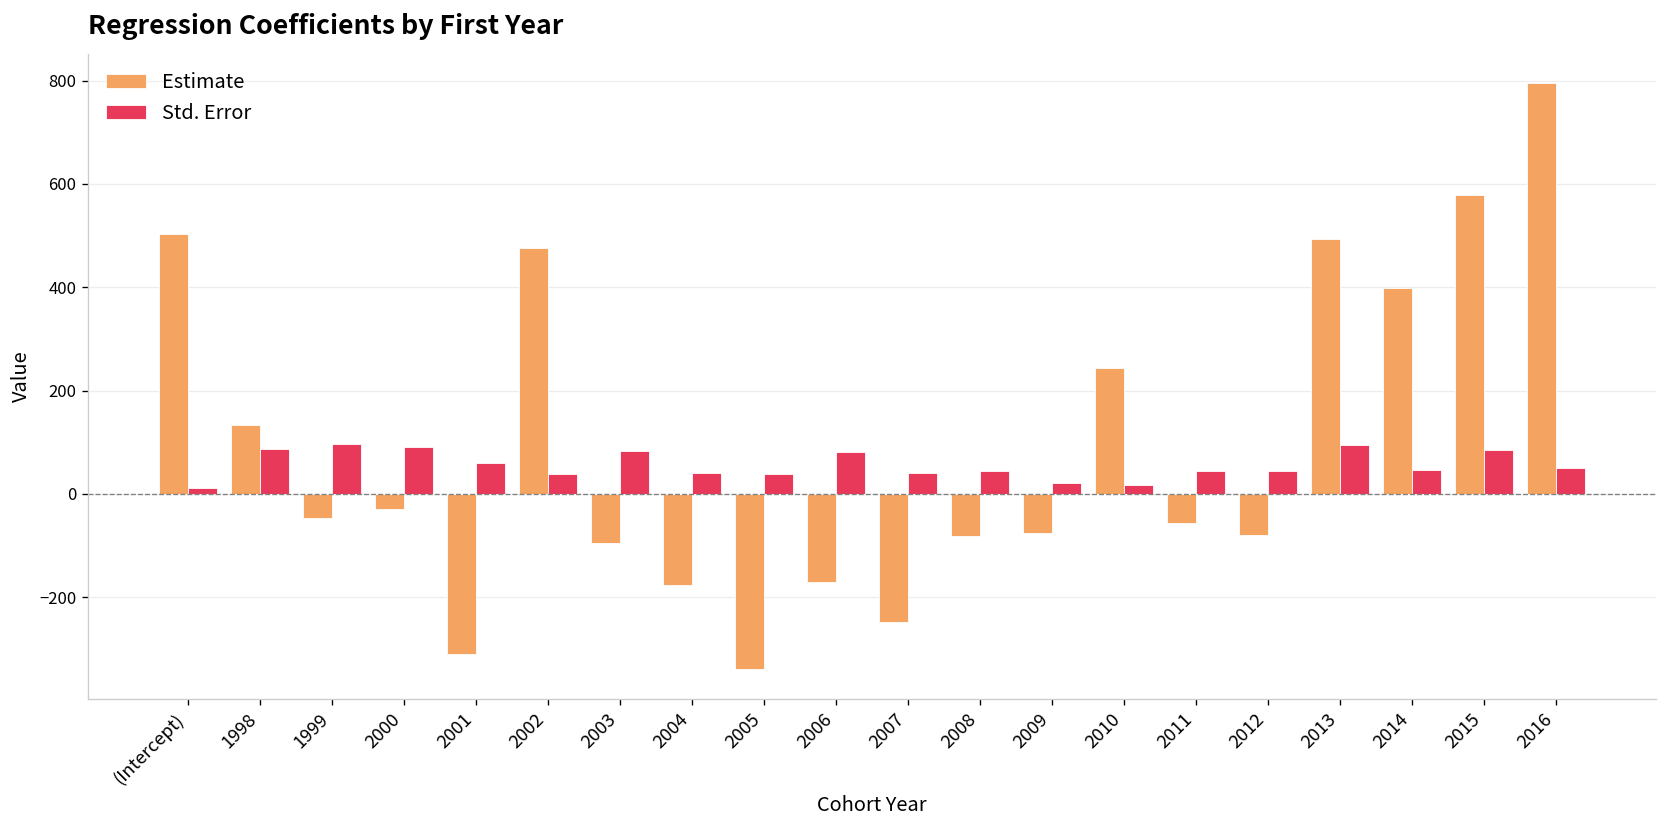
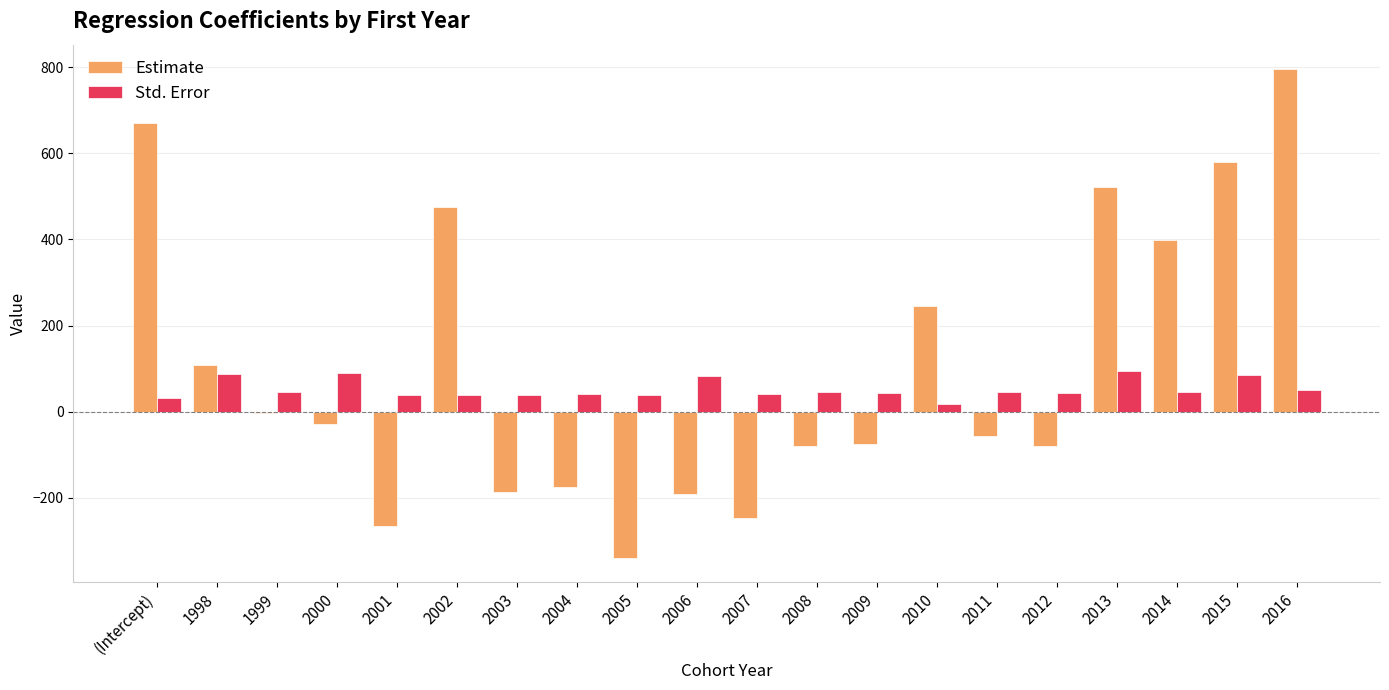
  {
    "Estimate": {
-     "(Intercept)": 500,
-     "1998": 130,
-     "1999": -50,
+     "(Intercept)": 670,
+     "1998": 110,
+     "1999": 0,
      "2000": -30,
-     "2001": -310,
+     "2001": -270,
      "2002": 480,
-     "2003": -90,
+     "2003": -190,
      "2004": -180,
      "2005": -340,
-     "2006": -170,
+     "2006": -190,
      "2007": -250,
      "2008": -80,
      "2009": -80,
      "2010": 240,
      "2011": -60,
      "2012": -80,
-     "2013": 490,
+     "2013": 520,
      "2014": 400,
      "2015": 580,
      "2016": 800
    },
    "Std. Error": {
-     "(Intercept)": 10,
+     "(Intercept)": 30,
      "1998": 90,
-     "1999": 100,
+     "1999": 50,
      "2000": 90,
-     "2001": 60,
+     "2001": 40,
      "2002": 40,
-     "2003": 80,
+     "2003": 40,
      "2004": 40,
      "2005": 40,
      "2006": 80,
      "2007": 40,
      "2008": 40,
-     "2009": 20,
+     "2009": 40,
      "2010": 20,
      "2011": 40,
      "2012": 40,
      "2013": 100,
      "2014": 50,
      "2015": 80,
      "2016": 50
    }
  }
